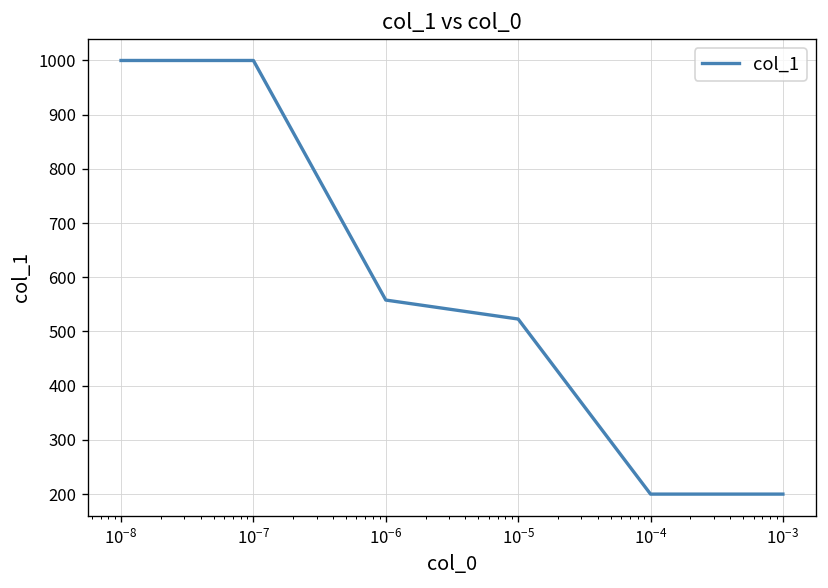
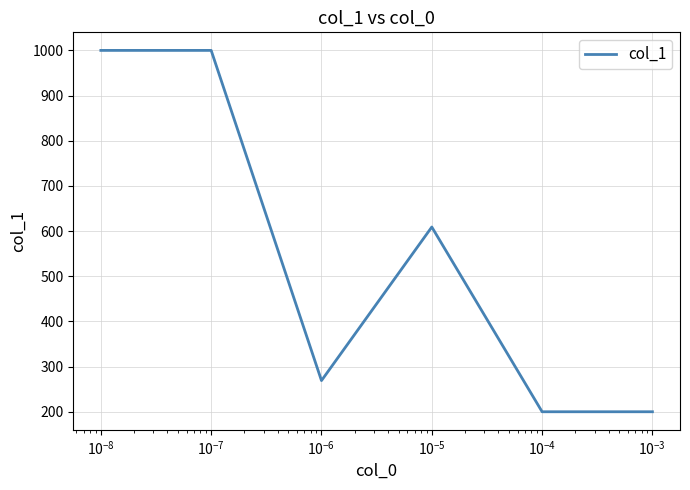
  {
    "10^-8": 1000,
    "10^-7": 1000,
-   "10^-6": 560,
-   "10^-5": 520,
+   "10^-6": 270,
+   "10^-5": 610,
    "10^-4": 200,
    "10^-3": 200
  }
